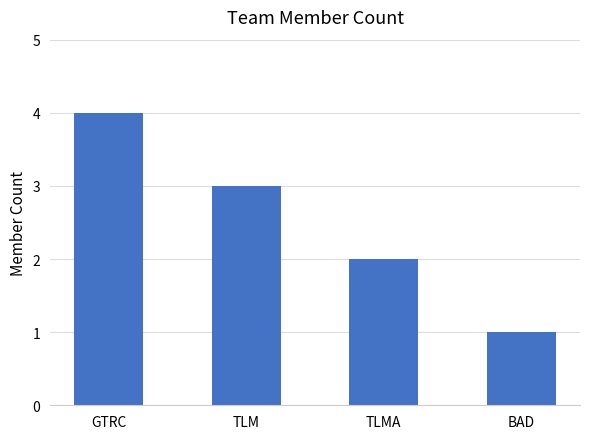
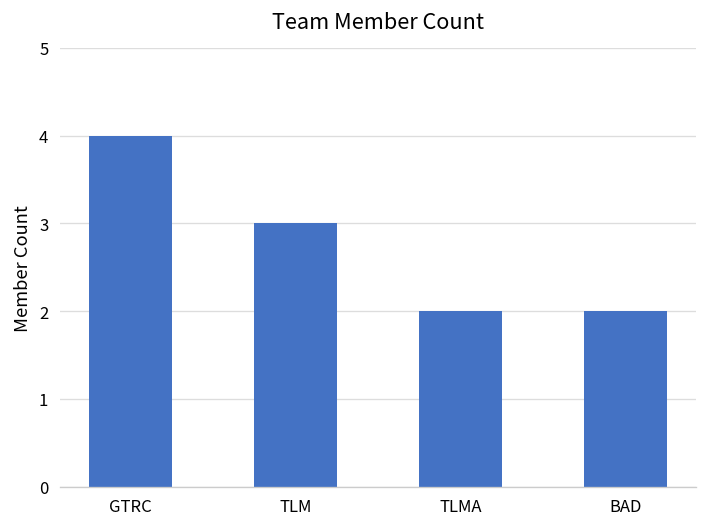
  {
    "GTRC": 4,
    "TLM": 3,
    "TLMA": 2,
-   "BAD": 1
+   "BAD": 2
  }
